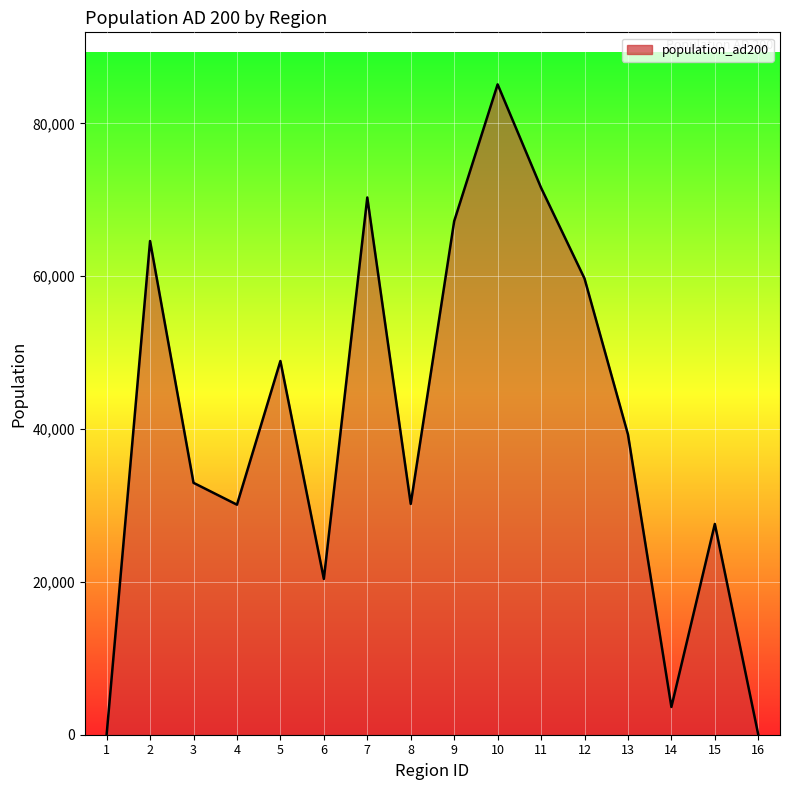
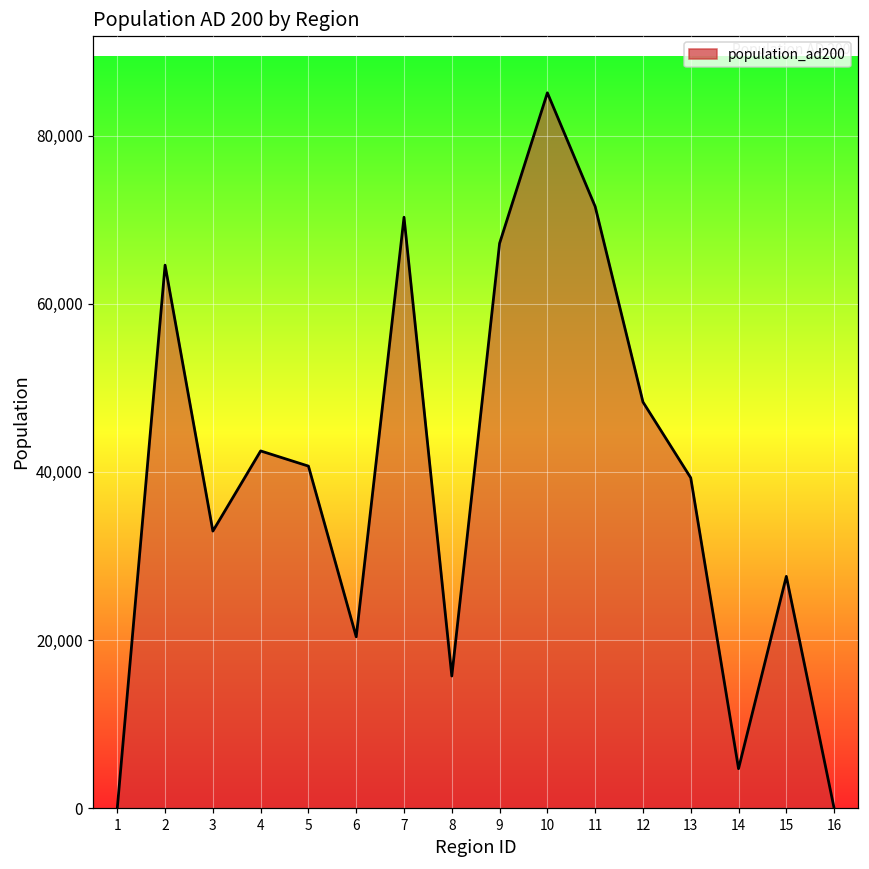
  {
    "1": "0",
    "2": "65,000",
    "3": "33,000",
-   "4": "30,000",
-   "5": "49,000",
+   "4": "42,000",
+   "5": "41,000",
    "6": "20,000",
    "7": "70,000",
-   "8": "30,000",
+   "8": "16,000",
    "9": "67,000",
    "10": "85,000",
    "11": "72,000",
-   "12": "60,000",
+   "12": "48,000",
    "13": "39,000",
-   "14": "4,000",
+   "14": "5,000",
    "15": "28,000",
    "16": "0"
  }
